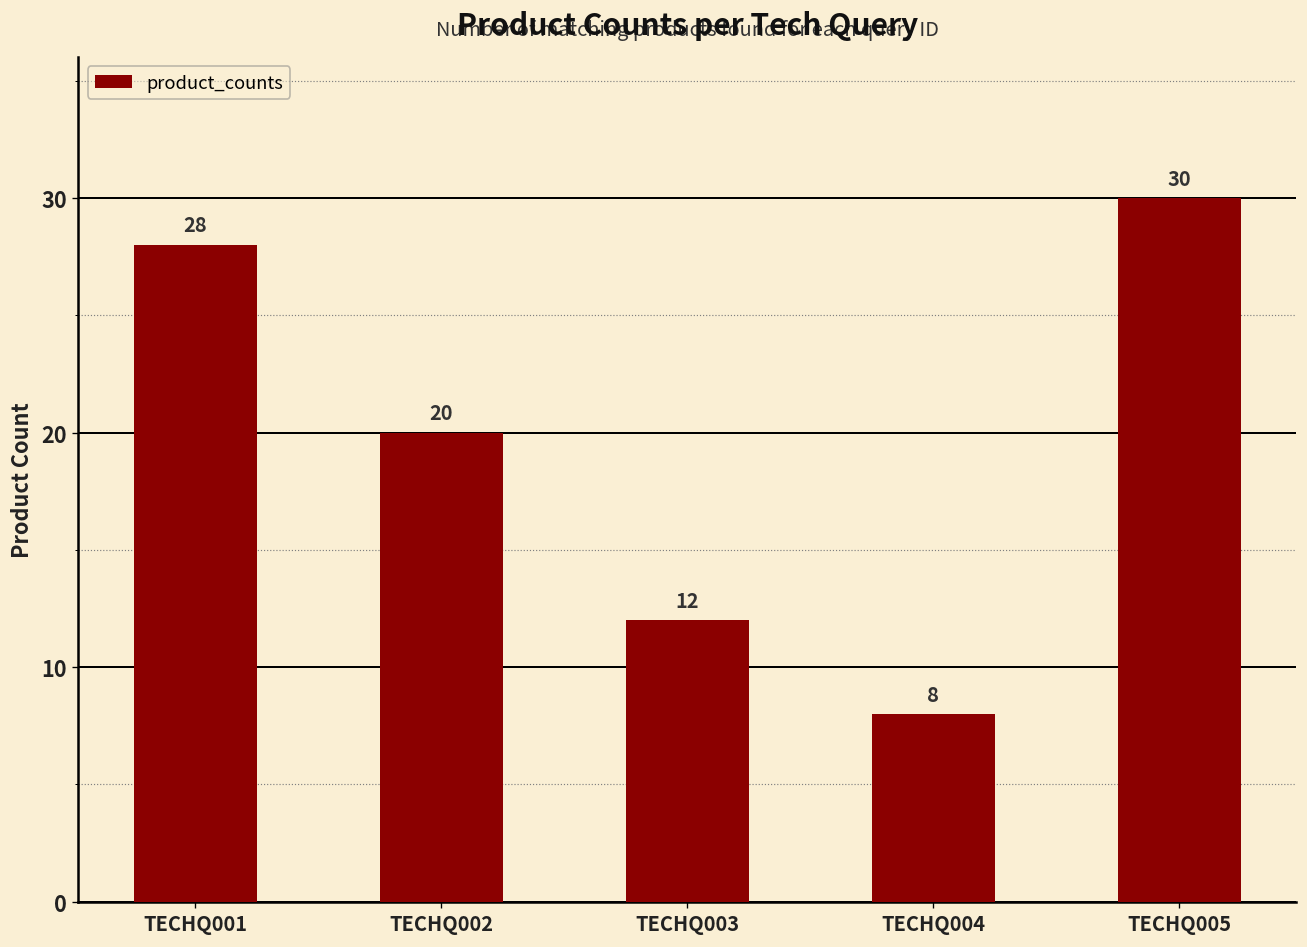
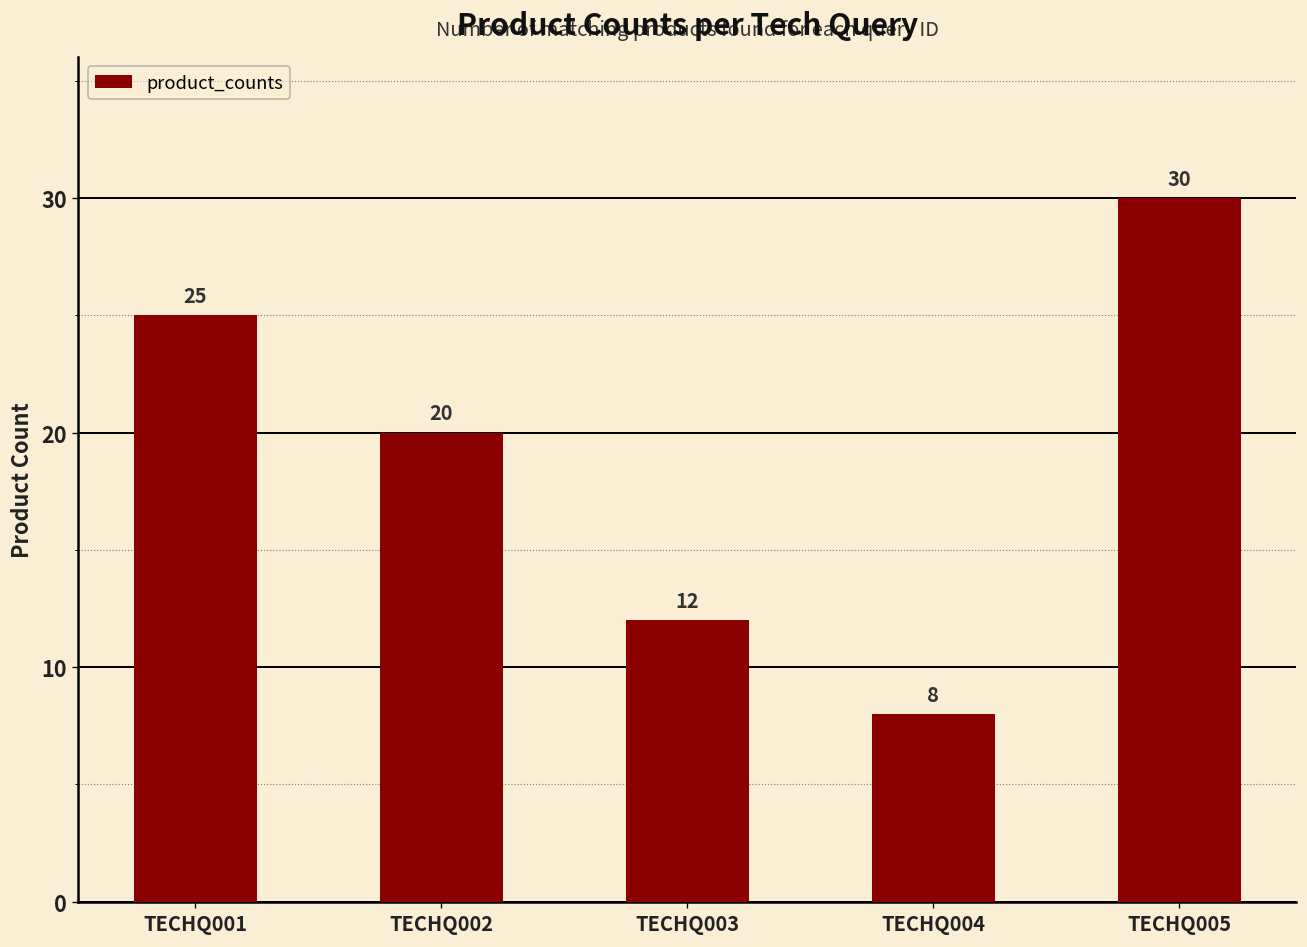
  {
-   "TECHQ001": 28,
+   "TECHQ001": 25,
    "TECHQ002": 20,
    "TECHQ003": 12,
    "TECHQ004": 8,
    "TECHQ005": 30
  }
